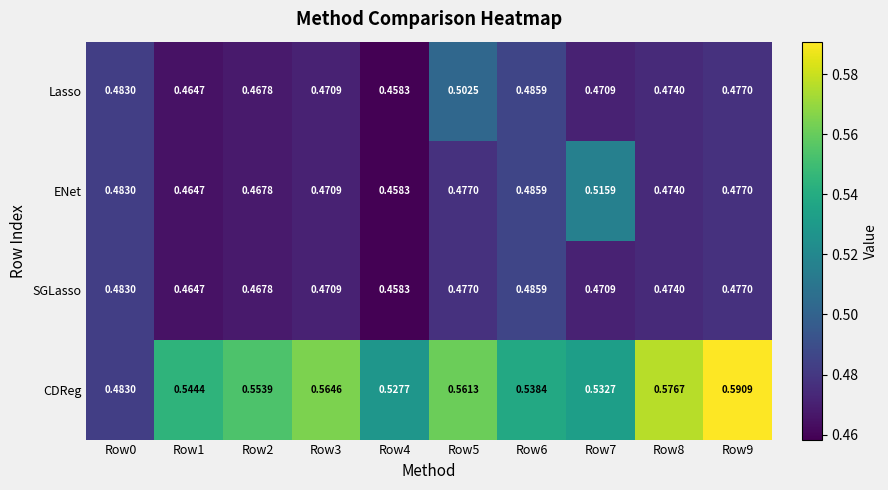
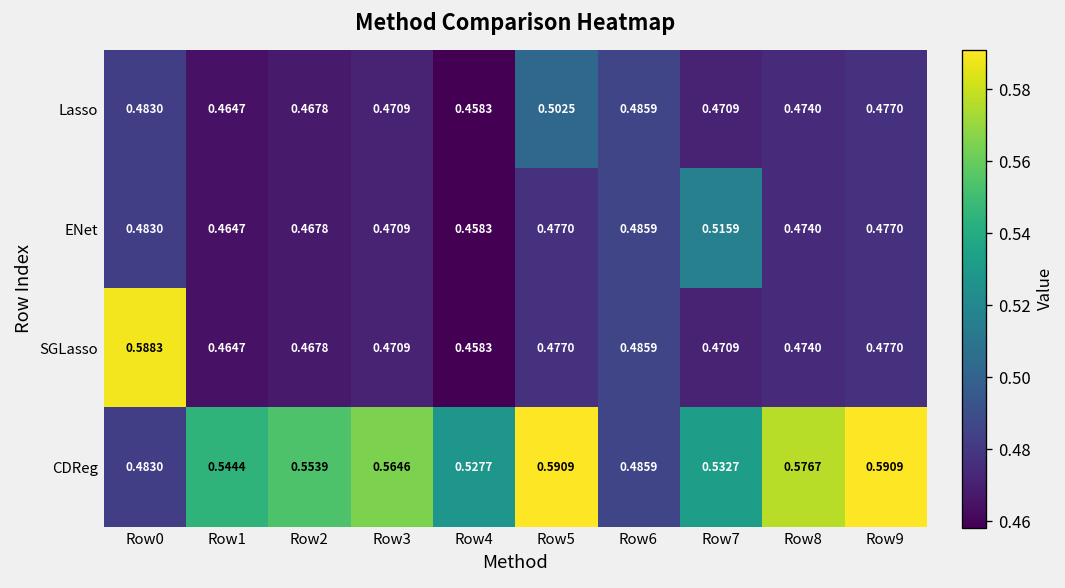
  {
    "Lasso": {
      "Row0": 0.4830,
      "Row1": 0.4647,
      "Row2": 0.4678,
      "Row3": 0.4709,
      "Row4": 0.4583,
      "Row5": 0.5025,
      "Row6": 0.4859,
      "Row7": 0.4709,
      "Row8": 0.4740,
      "Row9": 0.4770
    },
    "ENet": {
      "Row0": 0.4830,
      "Row1": 0.4647,
      "Row2": 0.4678,
      "Row3": 0.4709,
      "Row4": 0.4583,
      "Row5": 0.4770,
      "Row6": 0.4859,
      "Row7": 0.5159,
      "Row8": 0.4740,
      "Row9": 0.4770
    },
    "SGLasso": {
-     "Row0": 0.4830,
+     "Row0": 0.5883,
      "Row1": 0.4647,
      "Row2": 0.4678,
      "Row3": 0.4709,
      "Row4": 0.4583,
      "Row5": 0.4770,
      "Row6": 0.4859,
      "Row7": 0.4709,
      "Row8": 0.4740,
      "Row9": 0.4770
    },
    "CDReg": {
      "Row0": 0.4830,
      "Row1": 0.5444,
      "Row2": 0.5539,
      "Row3": 0.5646,
      "Row4": 0.5277,
-     "Row5": 0.5613,
-     "Row6": 0.5384,
+     "Row5": 0.5909,
+     "Row6": 0.4859,
      "Row7": 0.5327,
      "Row8": 0.5767,
      "Row9": 0.5909
    }
  }
